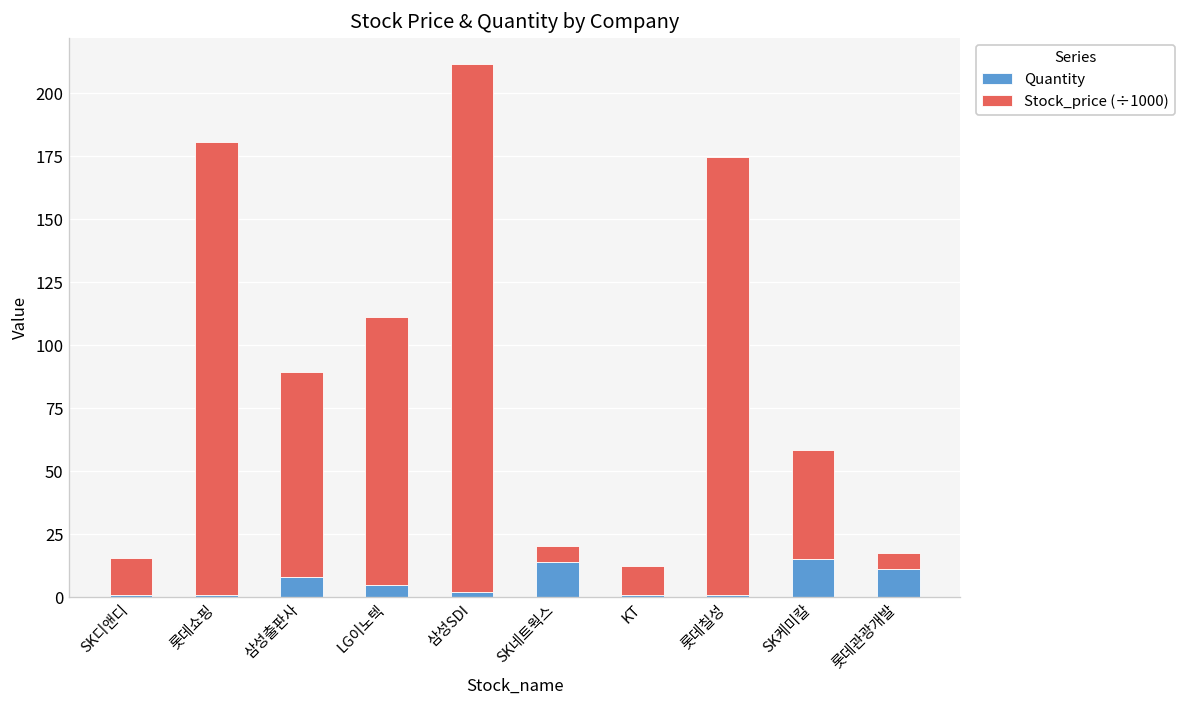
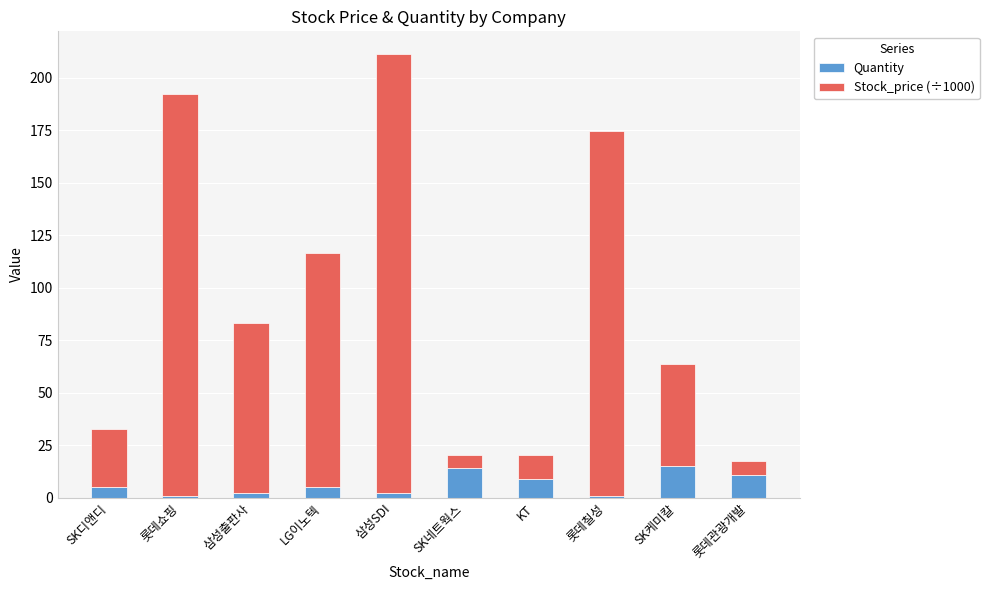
  {
    "Quantity": {
-     "SK디앤디": 1,
-     "삼성출판사": 8,
+     "SK디앤디": 5,
+     "삼성출판사": 2,
      "LG이노텍": 5,
      "삼성SDI": 2,
      "SK네트웍스": 14,
-     "KT": 1,
+     "KT": 9,
      "SK케미칼": 15,
      "롯데관광개발": 11
    },
    "Stock_price (÷1000)": {
-     "SK디앤디": 14,
-     "롯데쇼핑": 180,
+     "SK디앤디": 28,
+     "롯데쇼핑": 191,
      "삼성출판사": 81,
-     "LG이노텍": 106,
+     "LG이노텍": 111,
      "삼성SDI": 210,
      "SK네트웍스": 6,
      "KT": 11,
      "롯데칠성": 174,
-     "SK케미칼": 44,
+     "SK케미칼": 49,
      "롯데관광개발": 7
    }
  }
